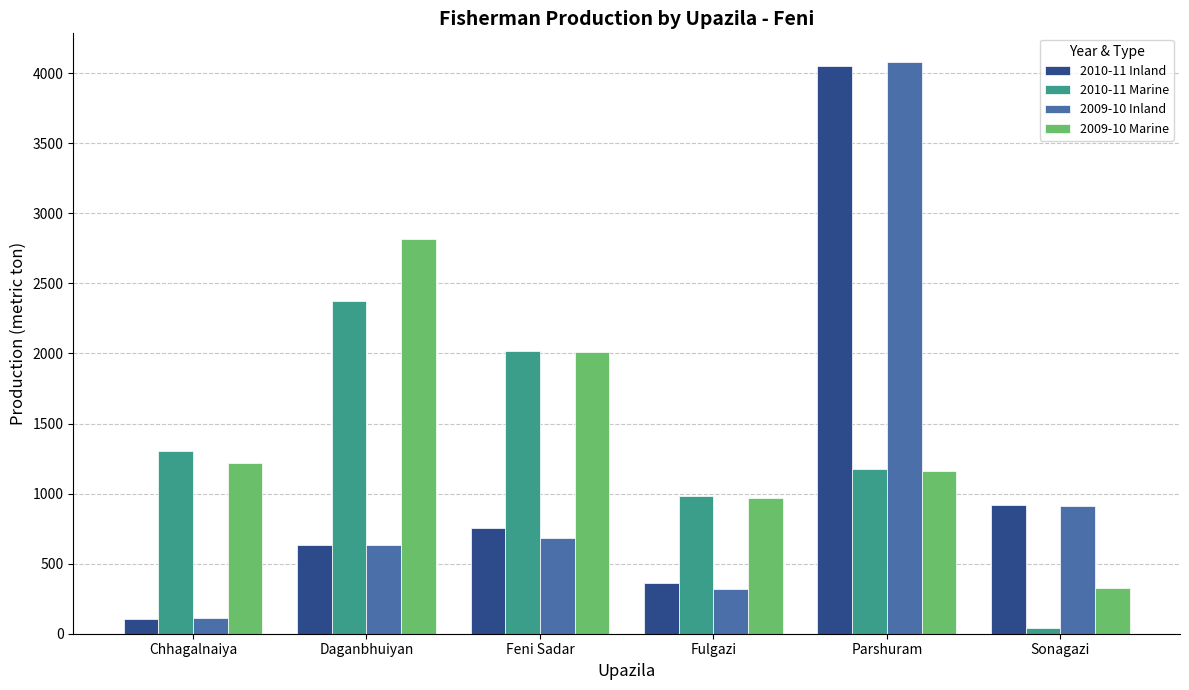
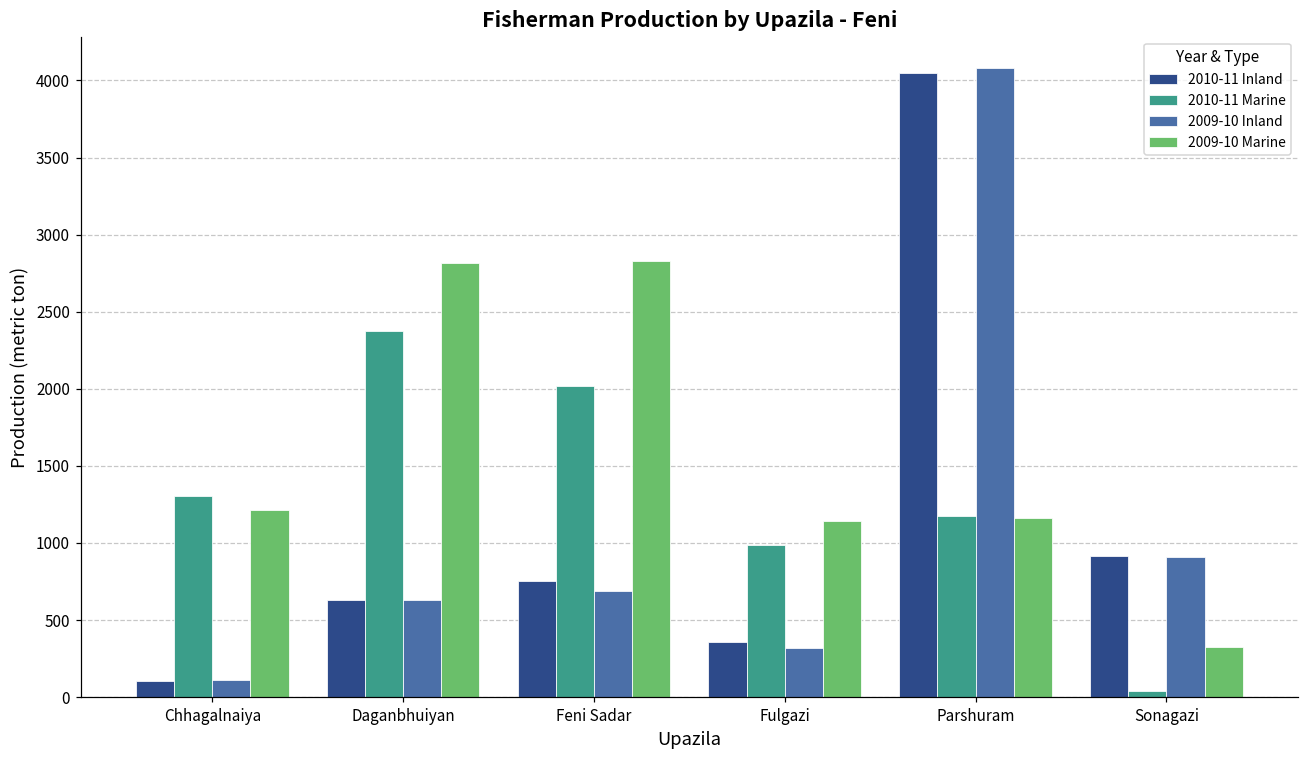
  {
    "2009-10 Marine": {
      "Chhagalnaiya": 1220,
      "Daganbhuiyan": 2820,
-     "Feni Sadar": 2010,
-     "Fulgazi": 970,
+     "Feni Sadar": 2830,
+     "Fulgazi": 1140,
      "Parshuram": 1160,
      "Sonagazi": 330
    }
  }
